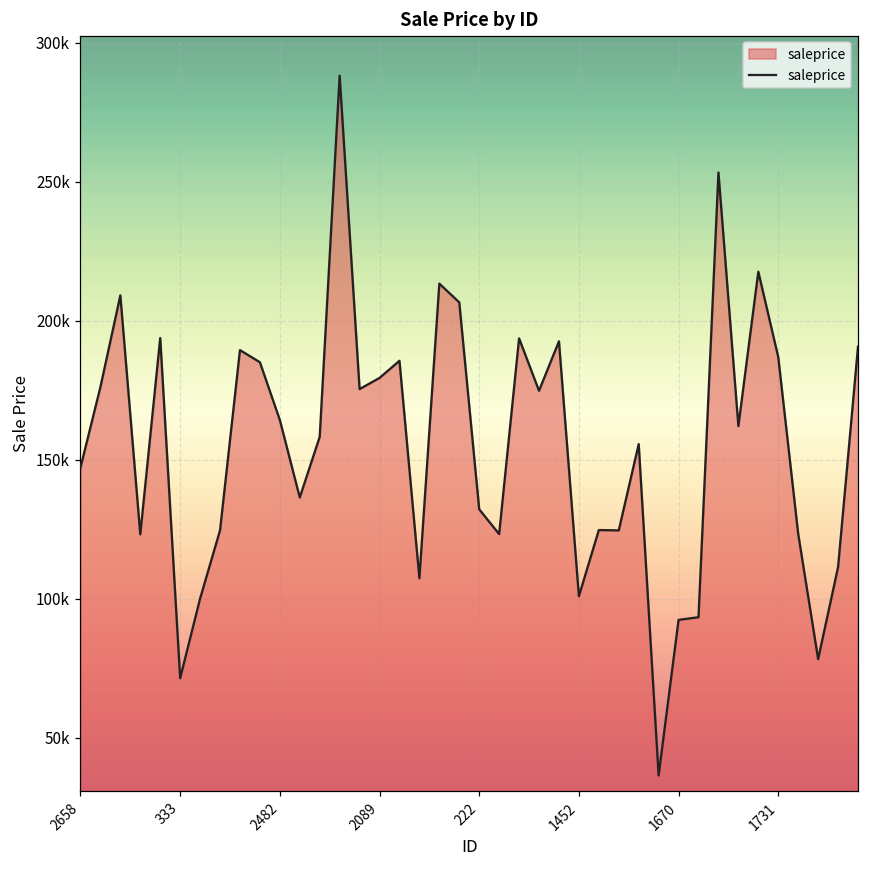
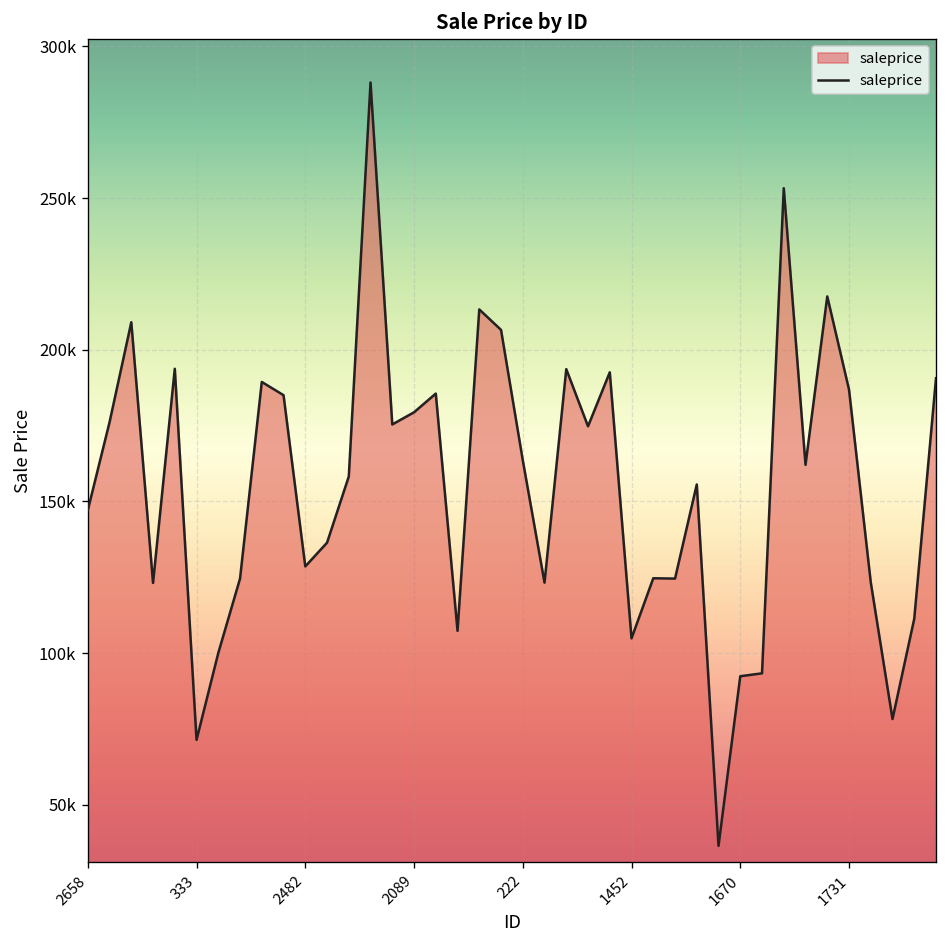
  {
    "2658": 147000,
    "333": 71000,
-   "2482": 164000,
+   "2482": 129000,
    "2089": 179000,
-   "222": 132000,
-   "1452": 101000,
+   "222": 164000,
+   "1452": 105000,
    "1670": 92000,
    "1731": 187000
  }
